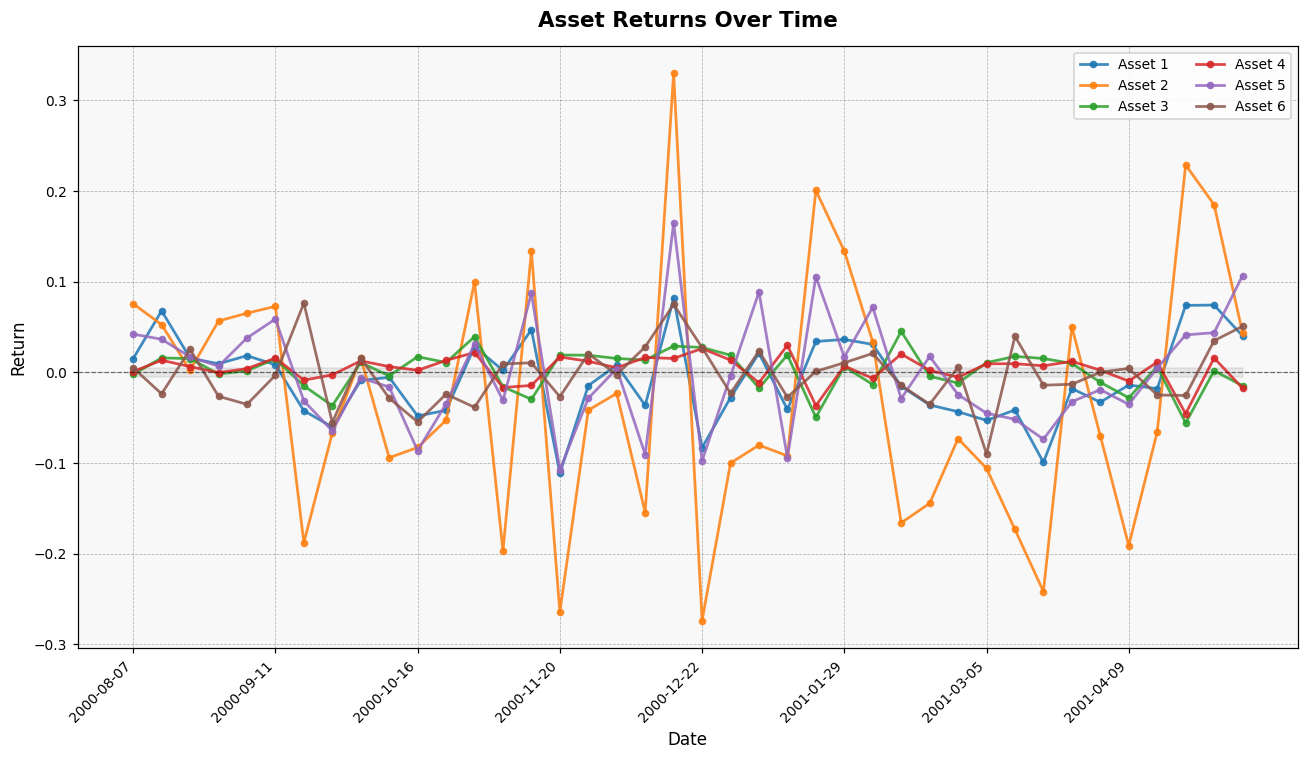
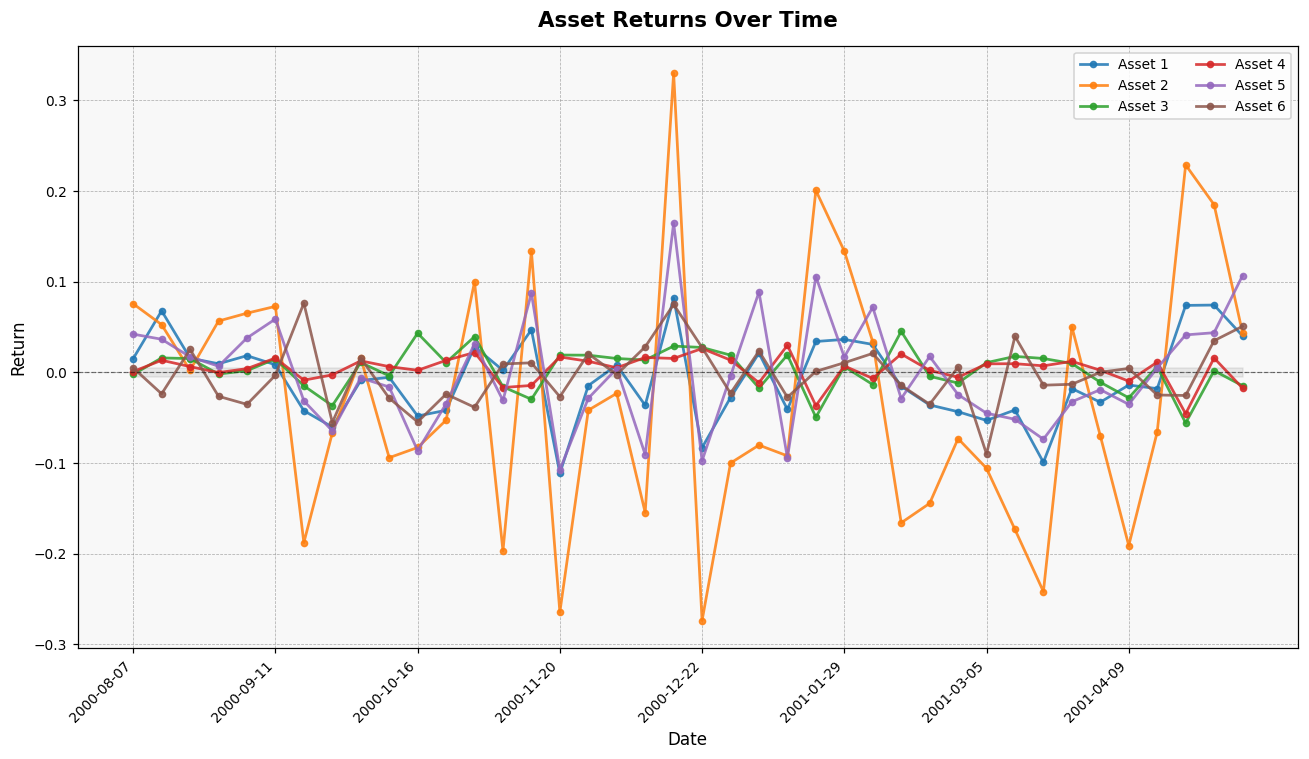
  {
    "Asset 1": {
      "2000-08-07": 0.02,
      "2000-09-11": 0.01,
      "2000-10-16": -0.05,
      "2000-11-20": -0.11,
      "2000-12-22": -0.08,
      "2001-01-29": 0.04,
      "2001-03-05": -0.05,
      "2001-04-09": -0.01
    },
    "Asset 2": {
      "2000-08-07": 0.08,
      "2000-09-11": 0.07,
      "2000-10-16": -0.08,
      "2000-11-20": -0.26,
      "2000-12-22": -0.27,
      "2001-01-29": 0.13,
      "2001-03-05": -0.11,
      "2001-04-09": -0.19
    },
    "Asset 3": {
      "2000-08-07": 0.00,
-     "2000-10-16": 0.02,
+     "2000-10-16": 0.04,
      "2001-04-09": -0.03
    },
    "Asset 4": {
      "2000-08-07": 0.00,
      "2001-04-09": -0.01
    },
    "Asset 5": {
      "2000-08-07": 0.04,
      "2000-09-11": 0.06,
      "2000-10-16": -0.09,
      "2000-11-20": -0.11,
      "2000-12-22": -0.10,
      "2001-01-29": 0.02,
      "2001-03-05": -0.05,
      "2001-04-09": -0.04
    },
    "Asset 6": {
      "2000-09-11": 0.00,
      "2000-10-16": -0.05,
      "2000-11-20": -0.03,
      "2001-01-29": 0.01,
      "2001-03-05": -0.09
    }
  }
